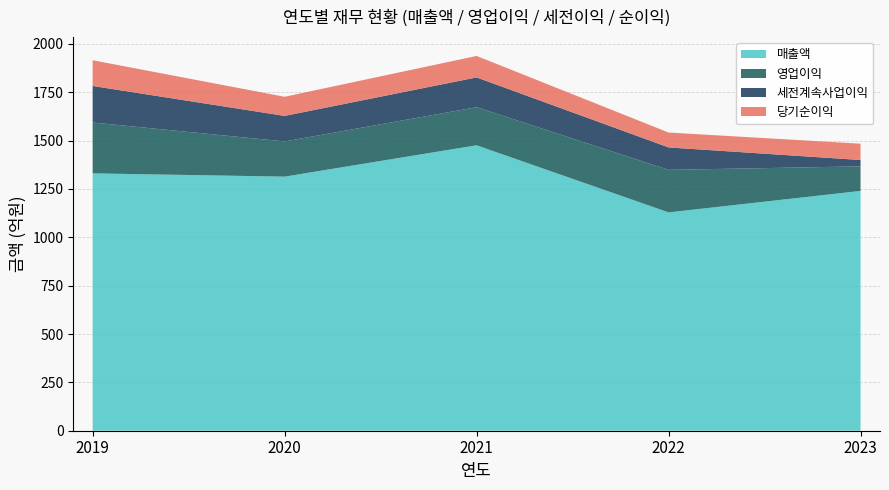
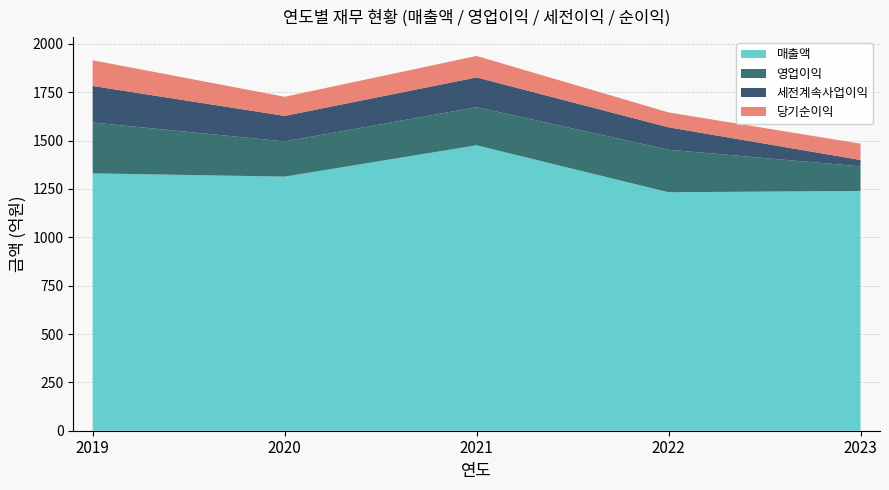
  {
    "매출액": {
      "2019": 1330,
      "2020": 1310,
      "2021": 1480,
-     "2022": 1130,
+     "2022": 1230,
      "2023": 1240
    },
    "당기순이익": {
      "2019": 130,
      "2020": 100,
      "2021": 110,
      "2022": 80,
      "2023": 80
    }
  }
